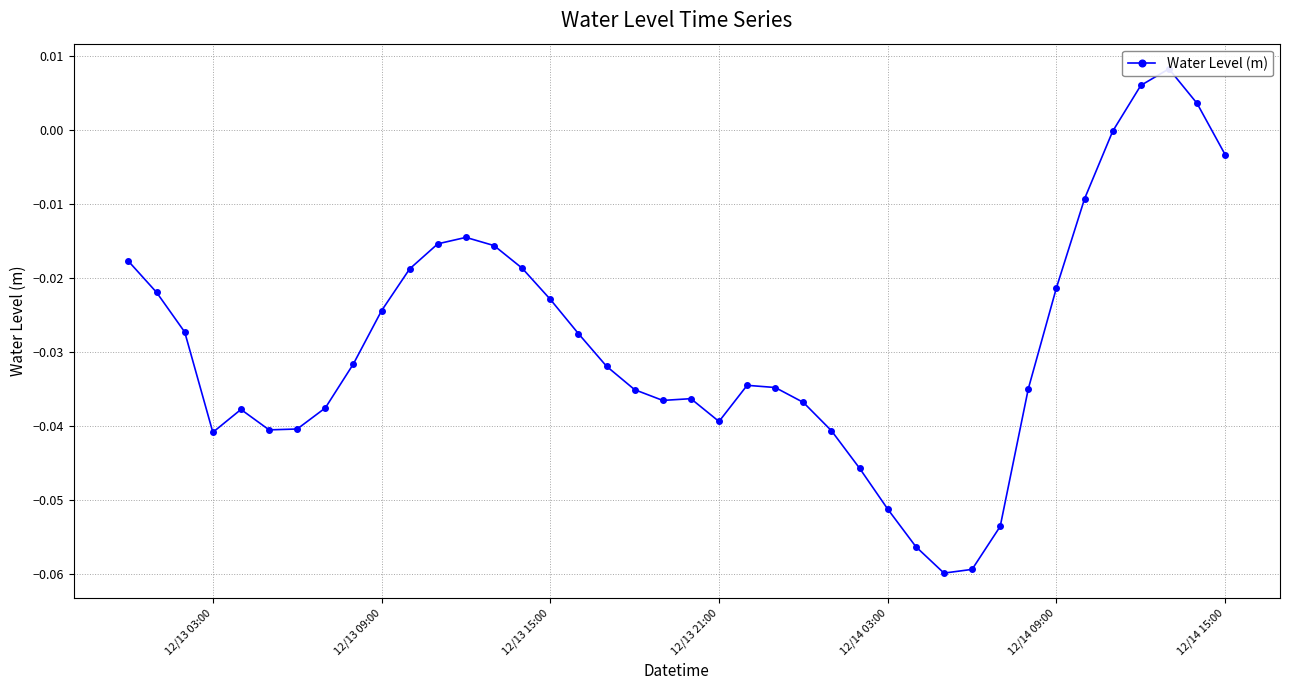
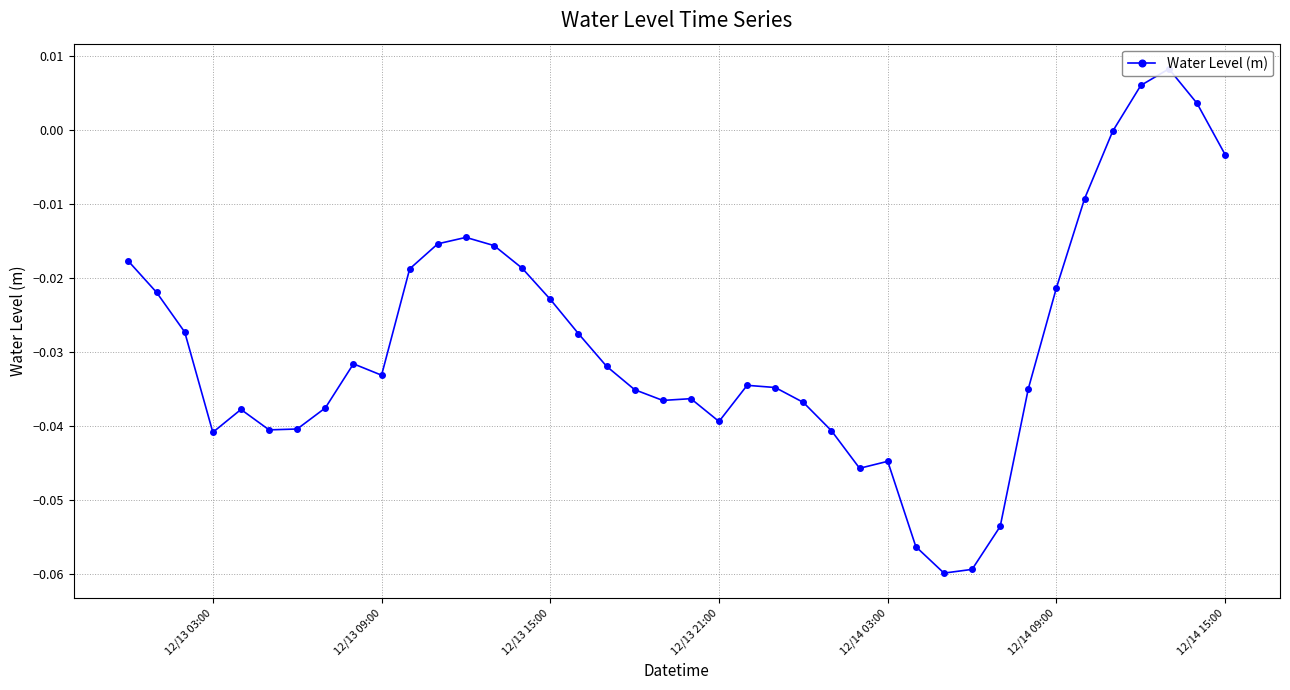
  {
    "12/13 03:00": -0.041,
-   "12/13 09:00": -0.024,
+   "12/13 09:00": -0.033,
    "12/13 15:00": -0.023,
    "12/13 21:00": -0.039,
-   "12/14 03:00": -0.051,
+   "12/14 03:00": -0.045,
    "12/14 09:00": -0.021,
    "12/14 15:00": -0.003
  }
